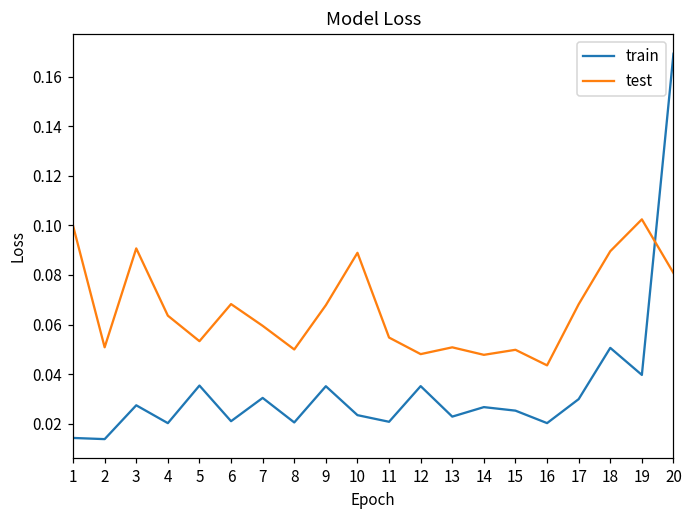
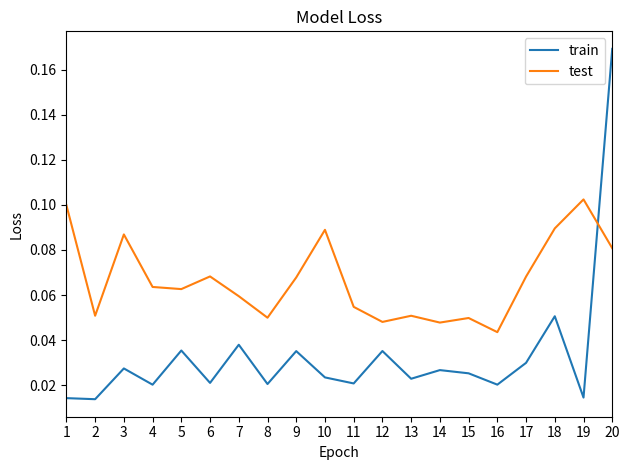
  {
    "train": {
      "1": 0.014,
      "2": 0.014,
      "3": 0.027,
      "4": 0.020,
      "5": 0.035,
      "6": 0.021,
-     "7": 0.030,
+     "7": 0.038,
      "8": 0.020,
      "9": 0.035,
      "10": 0.023,
      "11": 0.021,
      "12": 0.035,
      "13": 0.023,
      "14": 0.027,
      "15": 0.025,
      "16": 0.020,
      "17": 0.030,
      "18": 0.051,
-     "19": 0.040,
+     "19": 0.014,
      "20": 0.169
    },
    "test": {
      "1": 0.100,
      "2": 0.051,
-     "3": 0.091,
+     "3": 0.087,
      "4": 0.064,
-     "5": 0.053,
+     "5": 0.063,
      "6": 0.068,
      "7": 0.059,
      "8": 0.050,
      "9": 0.068,
      "10": 0.089,
      "11": 0.055,
      "12": 0.048,
      "13": 0.051,
      "14": 0.048,
      "15": 0.050,
      "16": 0.044,
      "17": 0.068,
      "18": 0.090,
      "19": 0.102,
      "20": 0.081
    }
  }
